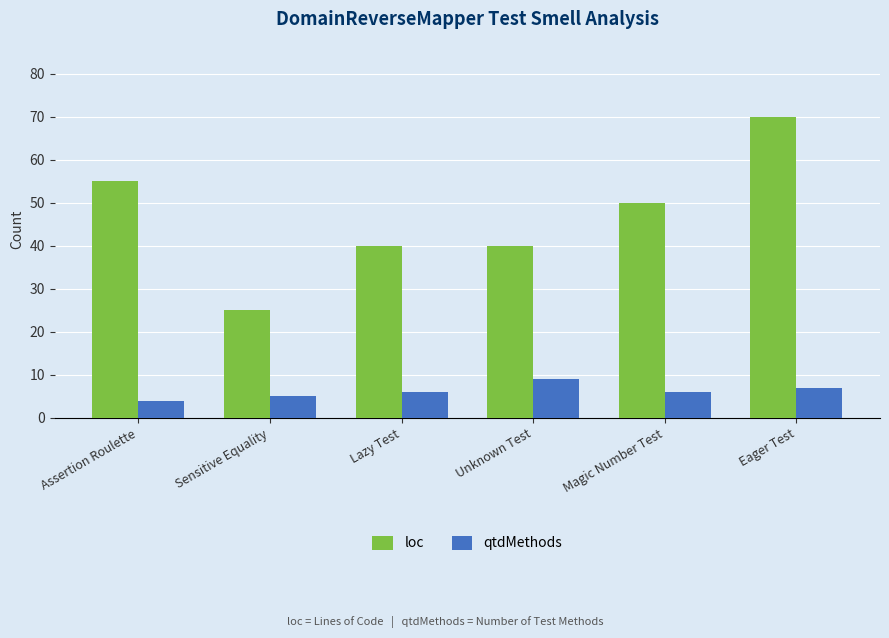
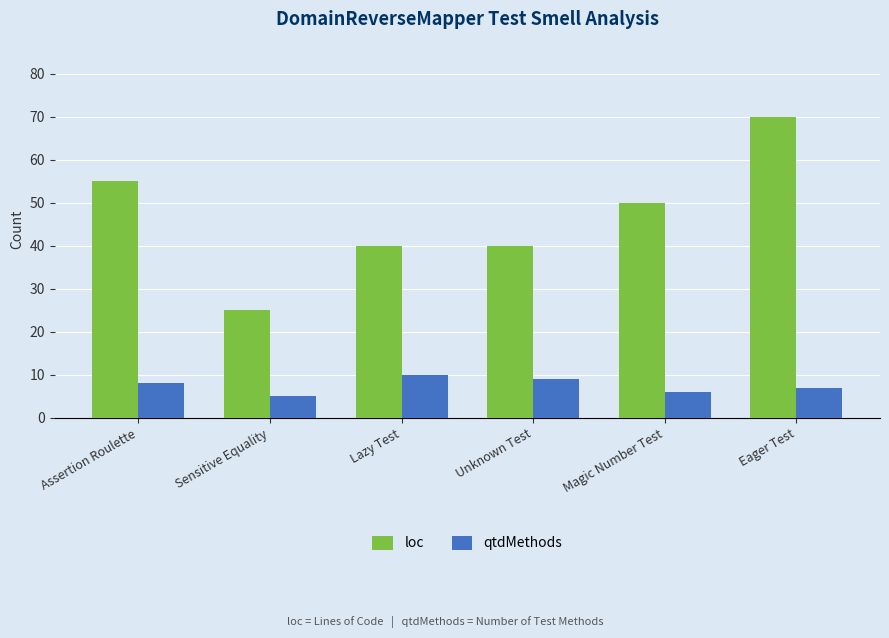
  {
    "loc": {
      "Assertion Roulette": 55,
      "Sensitive Equality": 25,
      "Lazy Test": 40,
      "Unknown Test": 40,
      "Magic Number Test": 50,
      "Eager Test": 70
    },
    "qtdMethods": {
-     "Assertion Roulette": 4,
+     "Assertion Roulette": 8,
      "Sensitive Equality": 5,
-     "Lazy Test": 6,
+     "Lazy Test": 10,
      "Unknown Test": 9,
      "Magic Number Test": 6,
      "Eager Test": 7
    }
  }
